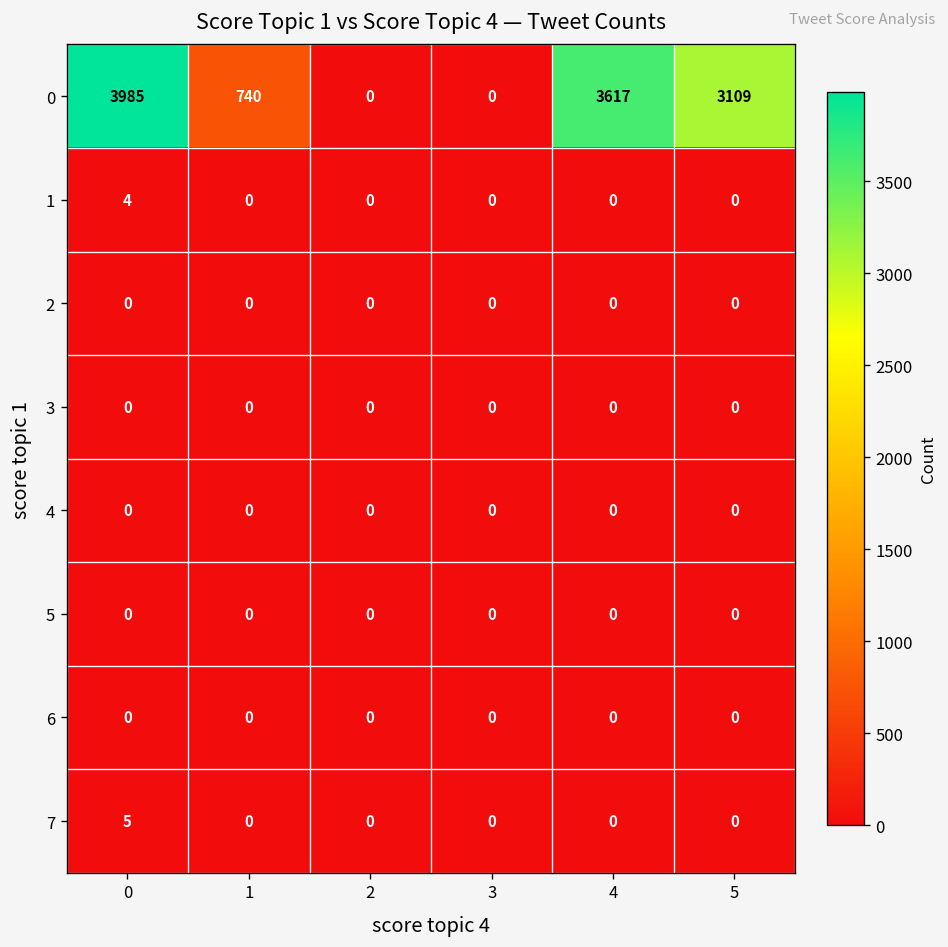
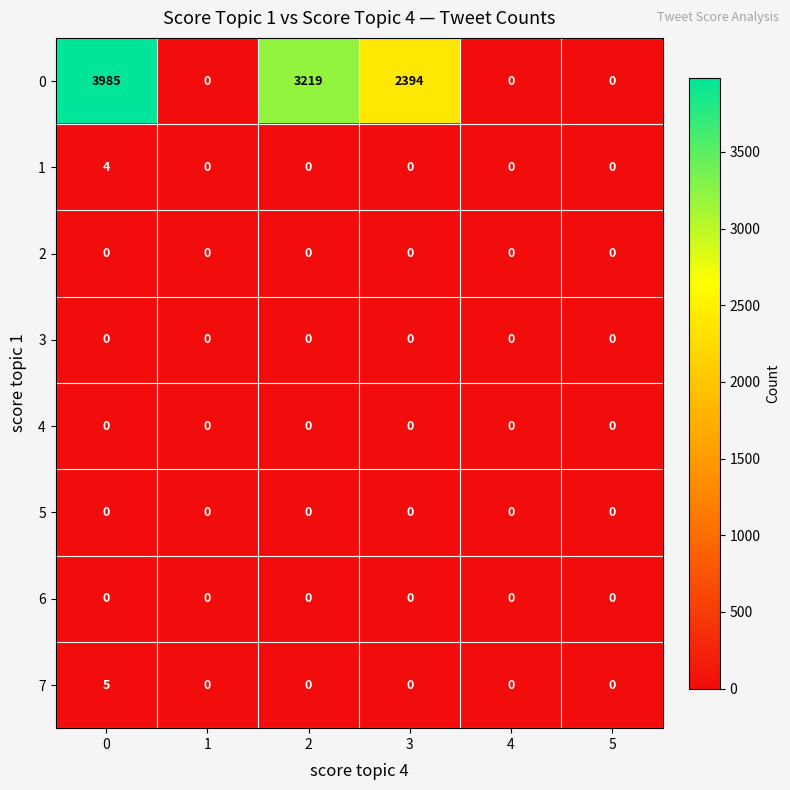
  {
    "0": {
      "0": 3985,
-     "1": 740,
-     "2": 0,
-     "3": 0,
-     "4": 3617,
-     "5": 3109
+     "1": 0,
+     "2": 3219,
+     "3": 2394,
+     "4": 0,
+     "5": 0
    },
    "1": {
      "0": 4,
      "1": 0,
      "2": 0,
      "3": 0,
      "4": 0,
      "5": 0
    },
    "2": {
      "0": 0,
      "1": 0,
      "2": 0,
      "3": 0,
      "4": 0,
      "5": 0
    },
    "3": {
      "0": 0,
      "1": 0,
      "2": 0,
      "3": 0,
      "4": 0,
      "5": 0
    },
    "4": {
      "0": 0,
      "1": 0,
      "2": 0,
      "3": 0,
      "4": 0,
      "5": 0
    },
    "5": {
      "0": 0,
      "1": 0,
      "2": 0,
      "3": 0,
      "4": 0,
      "5": 0
    },
    "6": {
      "0": 0,
      "1": 0,
      "2": 0,
      "3": 0,
      "4": 0,
      "5": 0
    },
    "7": {
      "0": 5,
      "1": 0,
      "2": 0,
      "3": 0,
      "4": 0,
      "5": 0
    }
  }
